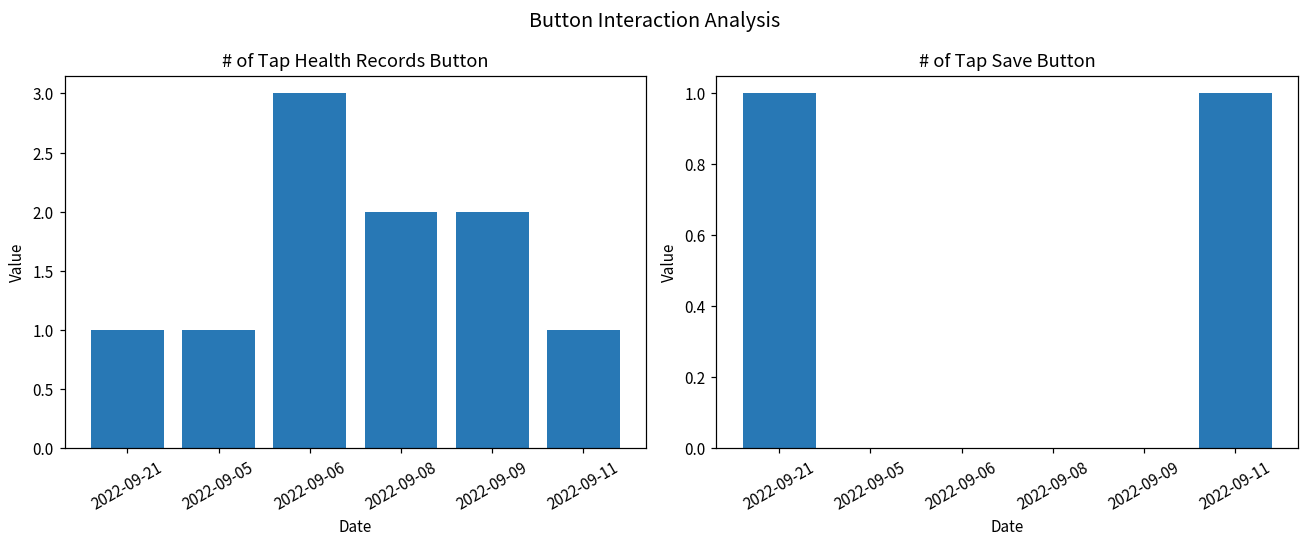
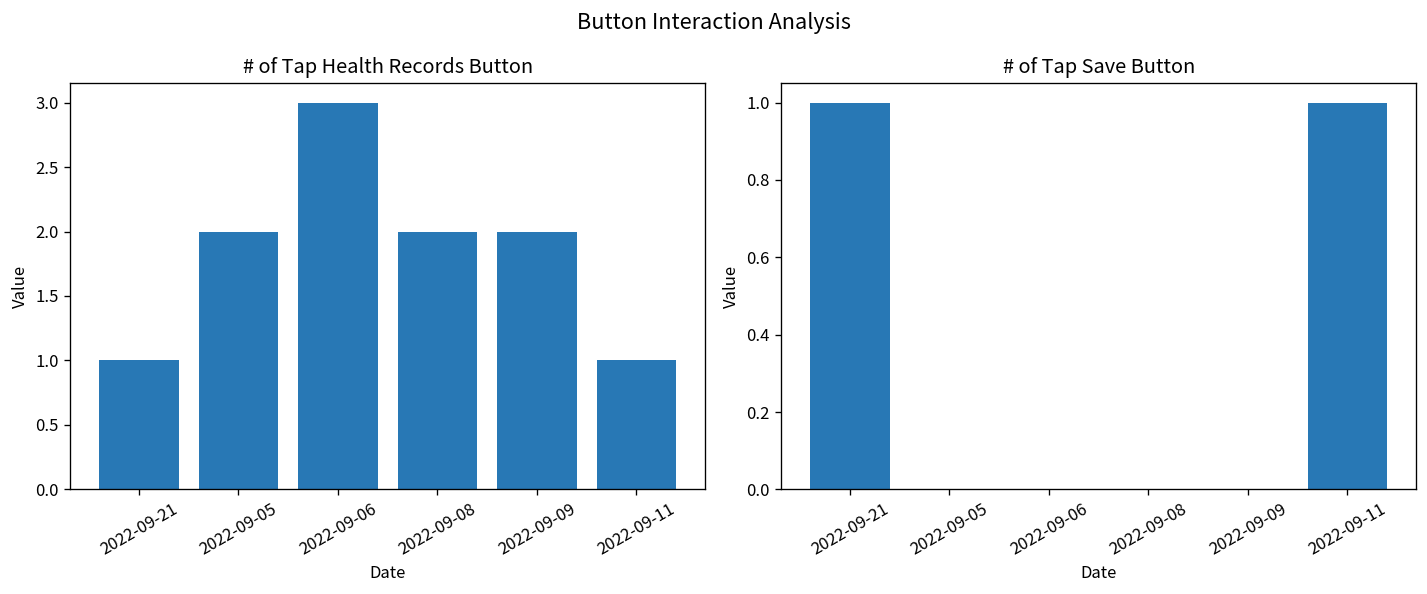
  {
    "# of Tap Health Records Button": {
      "2022-09-21": 1,
-     "2022-09-05": 1,
+     "2022-09-05": 2,
      "2022-09-06": 3,
      "2022-09-08": 2,
      "2022-09-09": 2,
      "2022-09-11": 1
    },
    "# of Tap Save Button": {
      "2022-09-21": 1.00,
      "2022-09-05": 0.00,
      "2022-09-06": 0.00,
      "2022-09-08": 0.00,
      "2022-09-09": 0.00,
      "2022-09-11": 1.00
    }
  }
